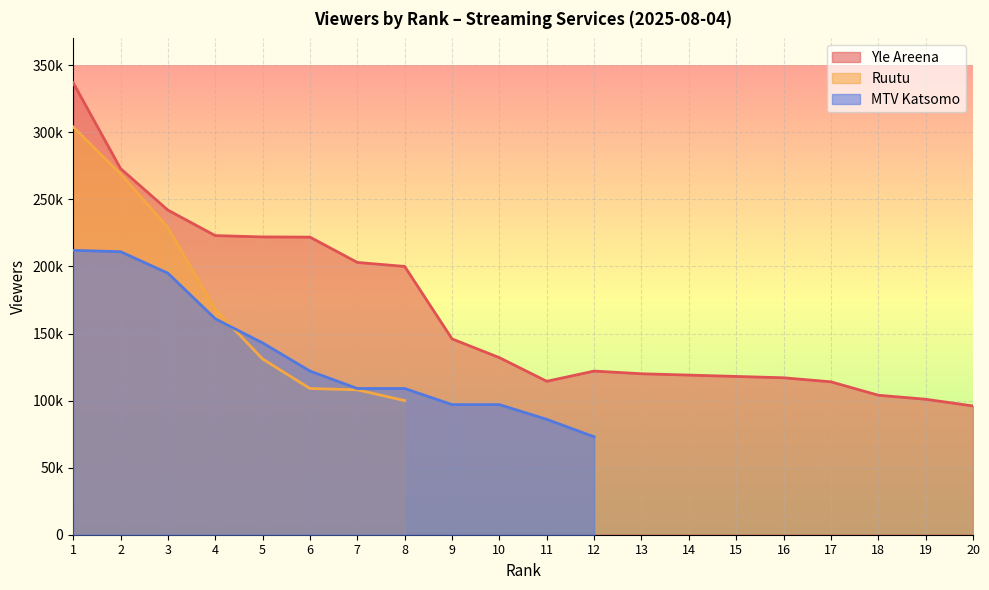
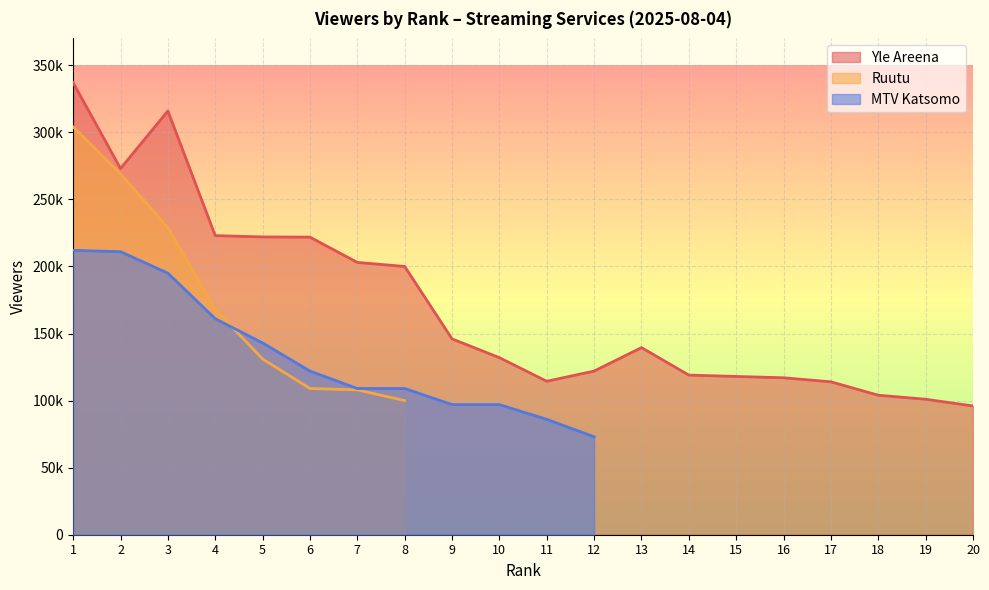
  {
    "Yle Areena": {
      "1": 337000,
      "2": 273000,
-     "3": 242000,
+     "3": 316000,
      "4": 223000,
      "5": 222000,
      "6": 222000,
      "7": 203000,
      "8": 200000,
      "9": 146000,
      "10": 132000,
      "11": 114000,
      "12": 122000,
-     "13": 120000,
+     "13": 140000,
      "14": 119000,
      "15": 118000,
      "16": 117000,
      "17": 114000,
      "18": 104000,
      "19": 101000,
      "20": 96000
    },
    "Ruutu": {
      "1": 304000,
      "2": 269000,
      "3": 229000,
      "4": 168000,
      "5": 131000,
      "6": 109000,
      "8": 100000
    },
    "MTV Katsomo": {
      "1": 212000,
      "2": 211000,
      "3": 195000,
      "4": 161000,
      "5": 143000,
      "6": 122000,
      "8": 109000,
      "9": 97000,
      "10": 97000,
      "11": 86000,
      "12": 73000
    }
  }
